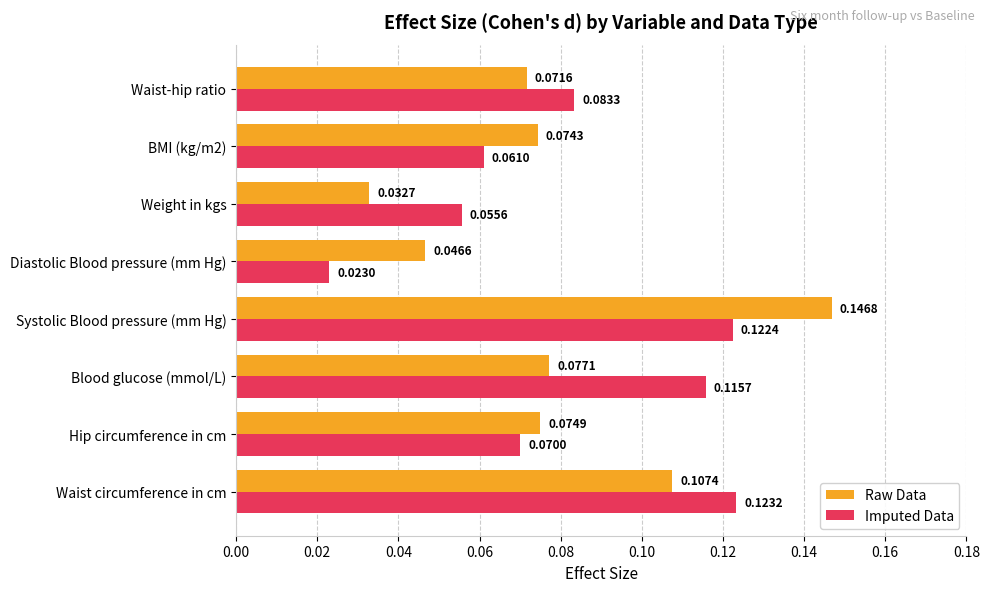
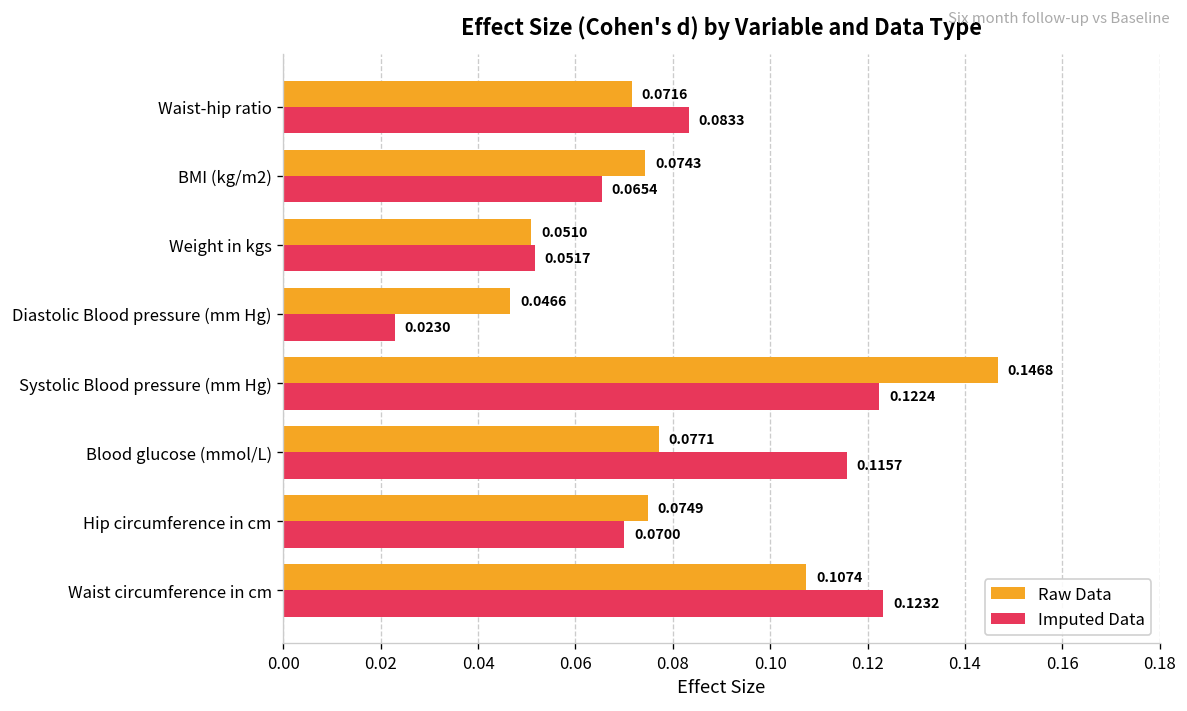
  {
    "Raw Data": {
      "Waist-hip ratio": 0.0716,
      "BMI (kg/m2)": 0.0743,
-     "Weight in kgs": 0.0327,
+     "Weight in kgs": 0.0510,
      "Diastolic Blood pressure (mm Hg)": 0.0466,
      "Systolic Blood pressure (mm Hg)": 0.1468,
      "Blood glucose (mmol/L)": 0.0771,
      "Hip circumference in cm": 0.0749,
      "Waist circumference in cm": 0.1074
    },
    "Imputed Data": {
      "Waist-hip ratio": 0.0833,
-     "BMI (kg/m2)": 0.0610,
-     "Weight in kgs": 0.0556,
+     "BMI (kg/m2)": 0.0654,
+     "Weight in kgs": 0.0517,
      "Diastolic Blood pressure (mm Hg)": 0.0230,
      "Systolic Blood pressure (mm Hg)": 0.1224,
      "Blood glucose (mmol/L)": 0.1157,
      "Hip circumference in cm": 0.0700,
      "Waist circumference in cm": 0.1232
    }
  }
